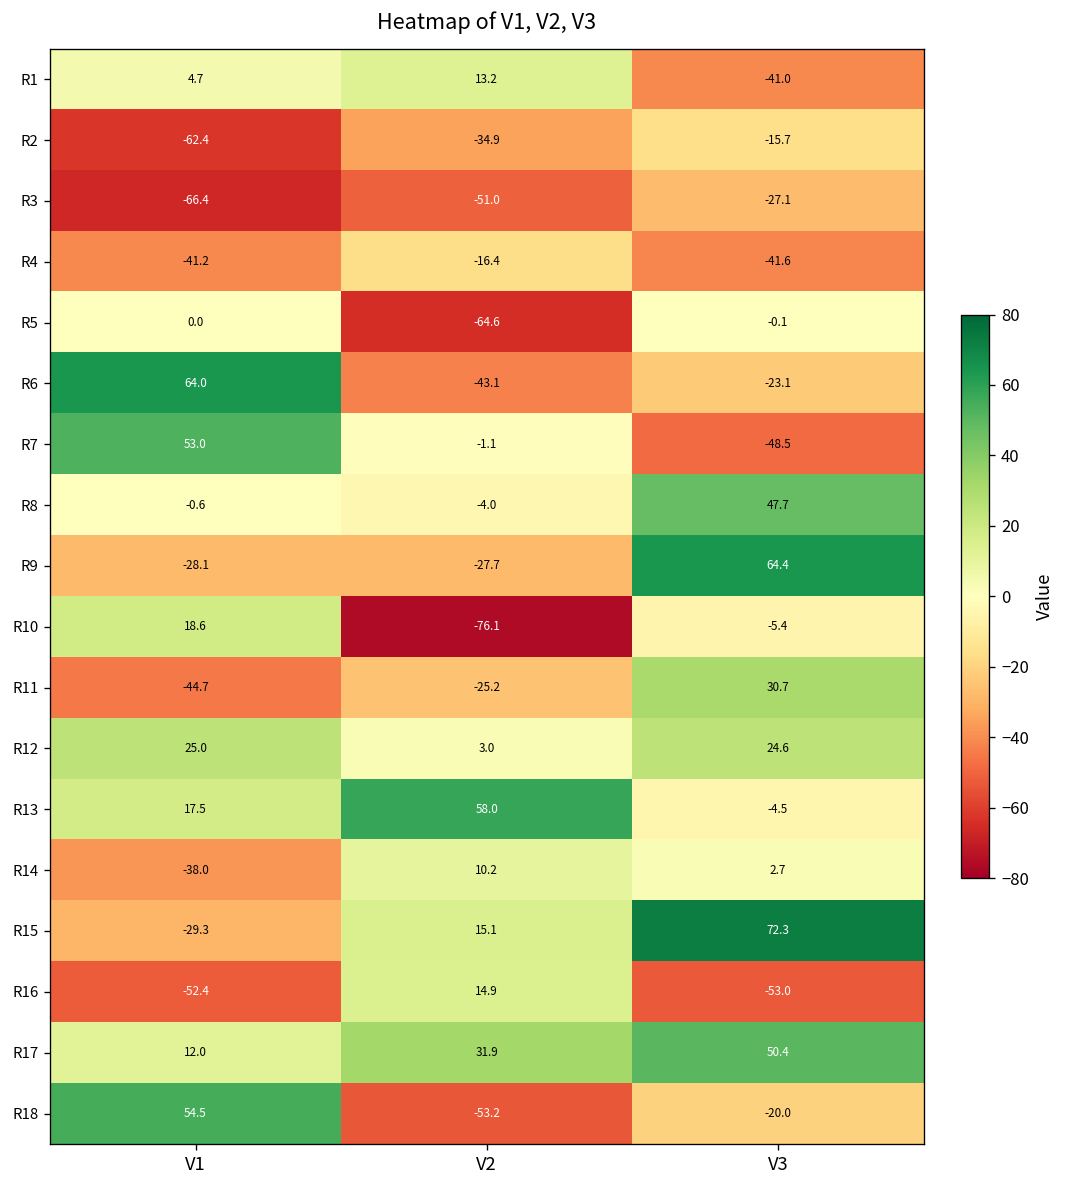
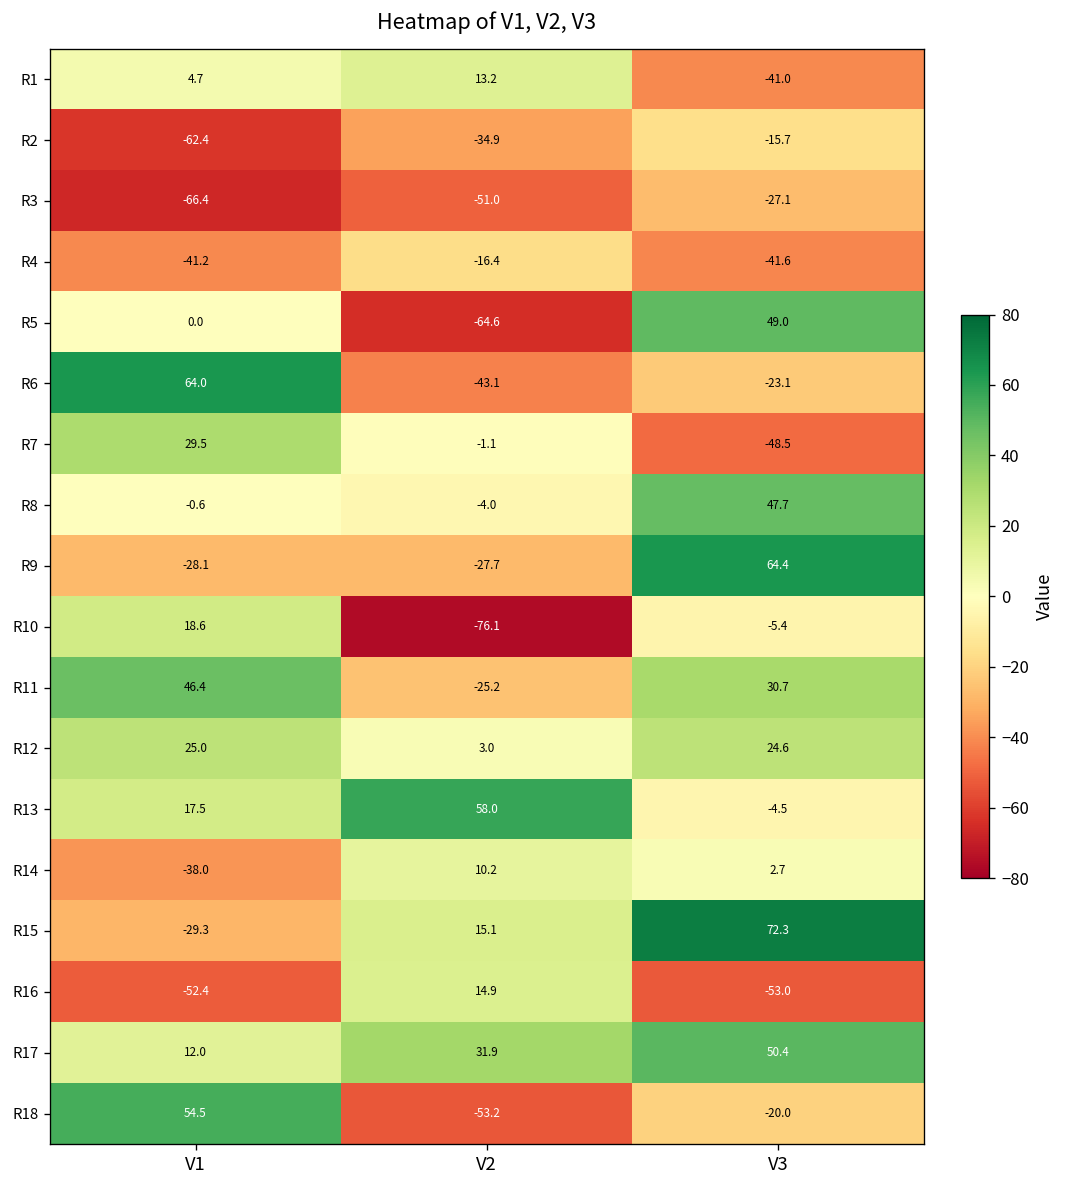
  {
    "R1": {
      "V1": 4.7,
      "V2": 13.2,
      "V3": -41.0
    },
    "R2": {
      "V1": -62.4,
      "V2": -34.9,
      "V3": -15.7
    },
    "R3": {
      "V1": -66.4,
      "V2": -51.0,
      "V3": -27.1
    },
    "R4": {
      "V1": -41.2,
      "V2": -16.4,
      "V3": -41.6
    },
    "R5": {
      "V1": 0.0,
      "V2": -64.6,
-     "V3": -0.1
+     "V3": 49.0
    },
    "R6": {
      "V1": 64.0,
      "V2": -43.1,
      "V3": -23.1
    },
    "R7": {
-     "V1": 53.0,
+     "V1": 29.5,
      "V2": -1.1,
      "V3": -48.5
    },
    "R8": {
      "V1": -0.6,
      "V2": -4.0,
      "V3": 47.7
    },
    "R9": {
      "V1": -28.1,
      "V2": -27.7,
      "V3": 64.4
    },
    "R10": {
      "V1": 18.6,
      "V2": -76.1,
      "V3": -5.4
    },
    "R11": {
-     "V1": -44.7,
+     "V1": 46.4,
      "V2": -25.2,
      "V3": 30.7
    },
    "R12": {
      "V1": 25.0,
      "V2": 3.0,
      "V3": 24.6
    },
    "R13": {
      "V1": 17.5,
      "V2": 58.0,
      "V3": -4.5
    },
    "R14": {
      "V1": -38.0,
      "V2": 10.2,
      "V3": 2.7
    },
    "R15": {
      "V1": -29.3,
      "V2": 15.1,
      "V3": 72.3
    },
    "R16": {
      "V1": -52.4,
      "V2": 14.9,
      "V3": -53.0
    },
    "R17": {
      "V1": 12.0,
      "V2": 31.9,
      "V3": 50.4
    },
    "R18": {
      "V1": 54.5,
      "V2": -53.2,
      "V3": -20.0
    }
  }
